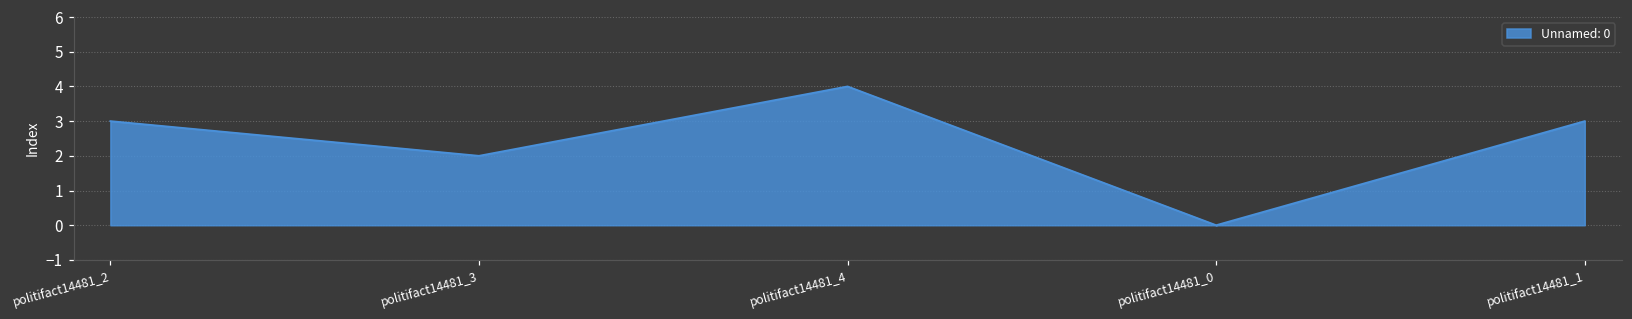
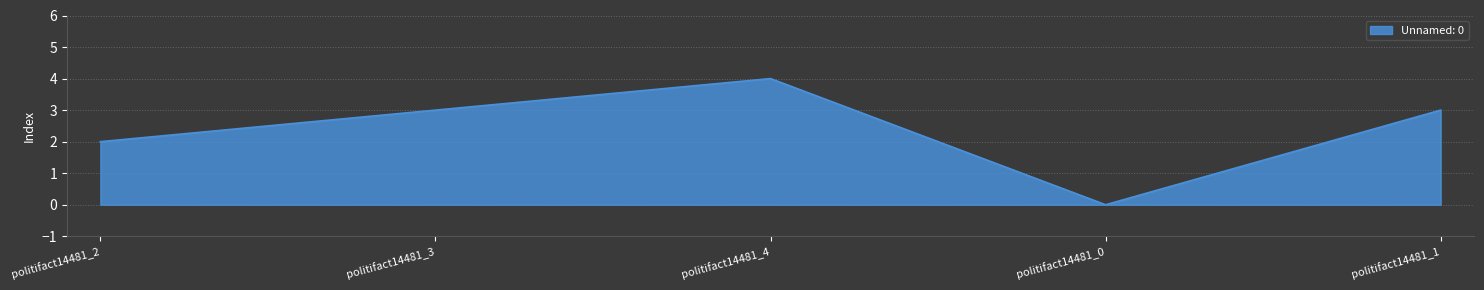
  {
-   "politifact14481_2": 3,
-   "politifact14481_3": 2,
+   "politifact14481_2": 2,
+   "politifact14481_3": 3,
    "politifact14481_4": 4,
    "politifact14481_0": 0,
    "politifact14481_1": 3
  }
